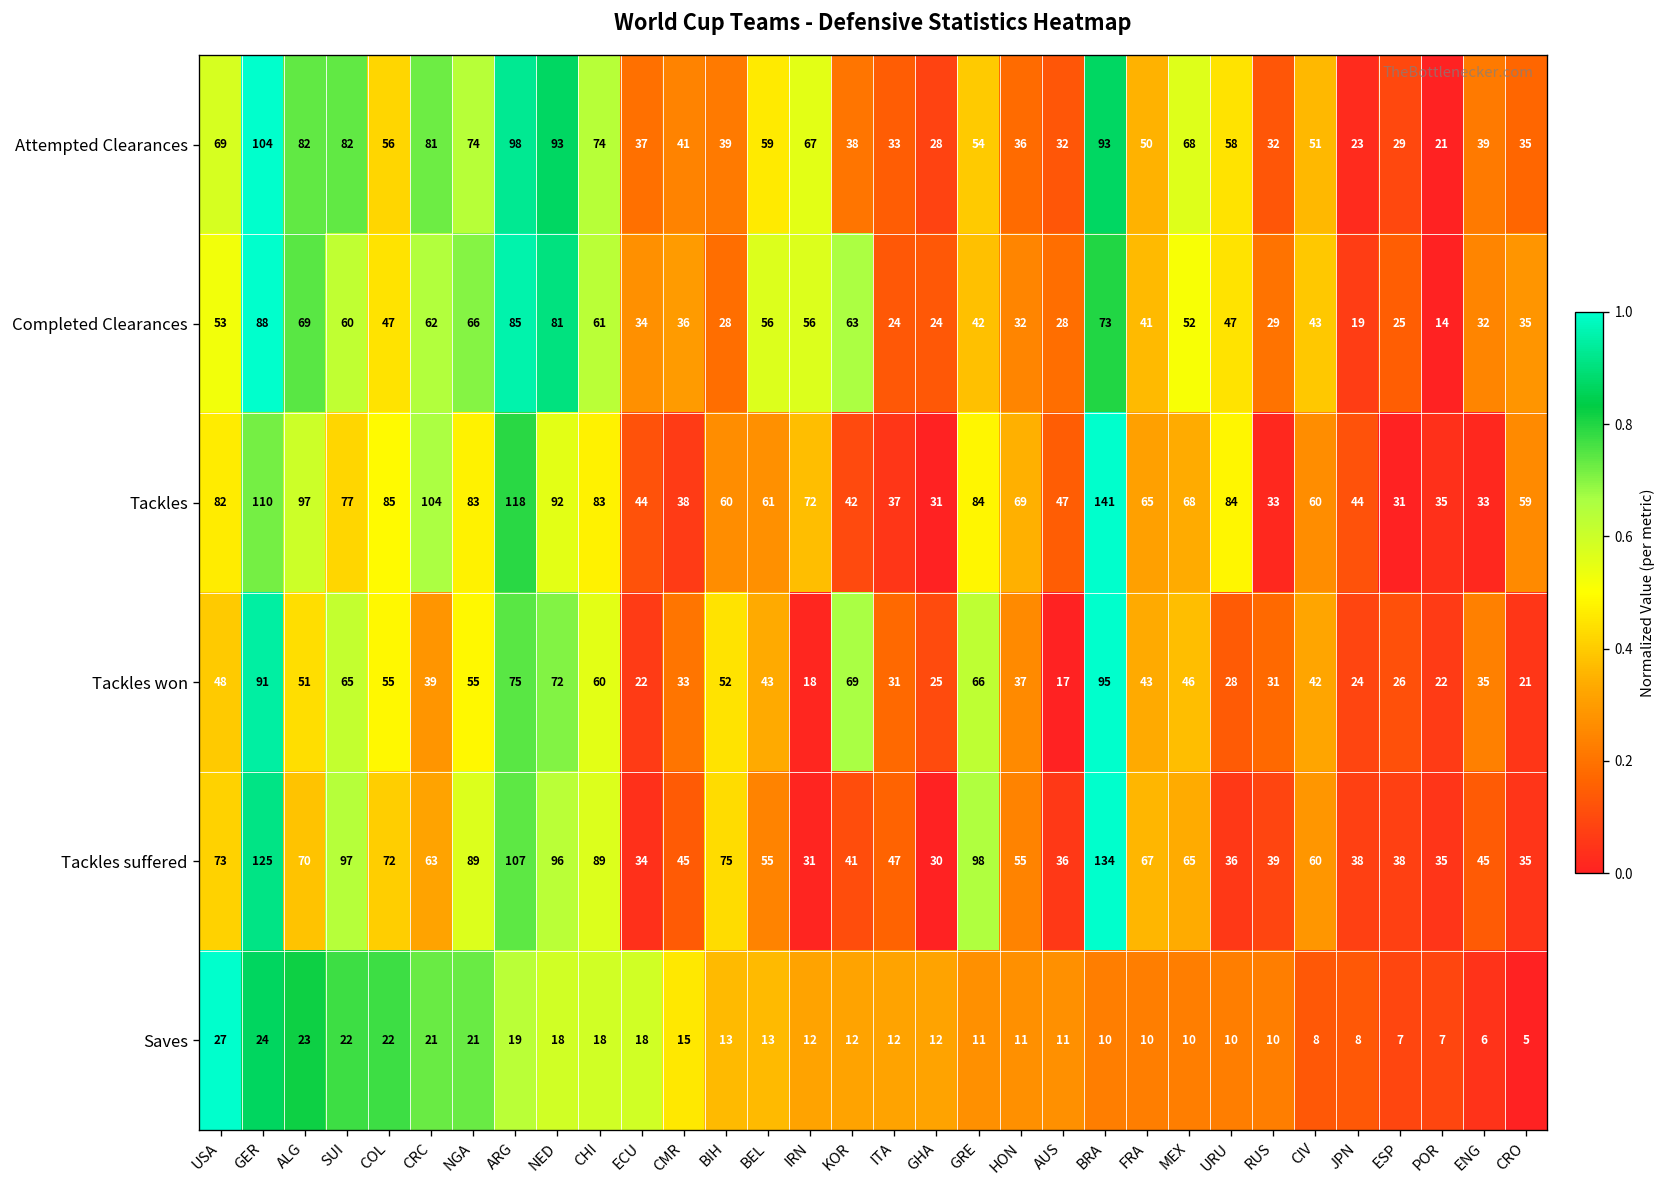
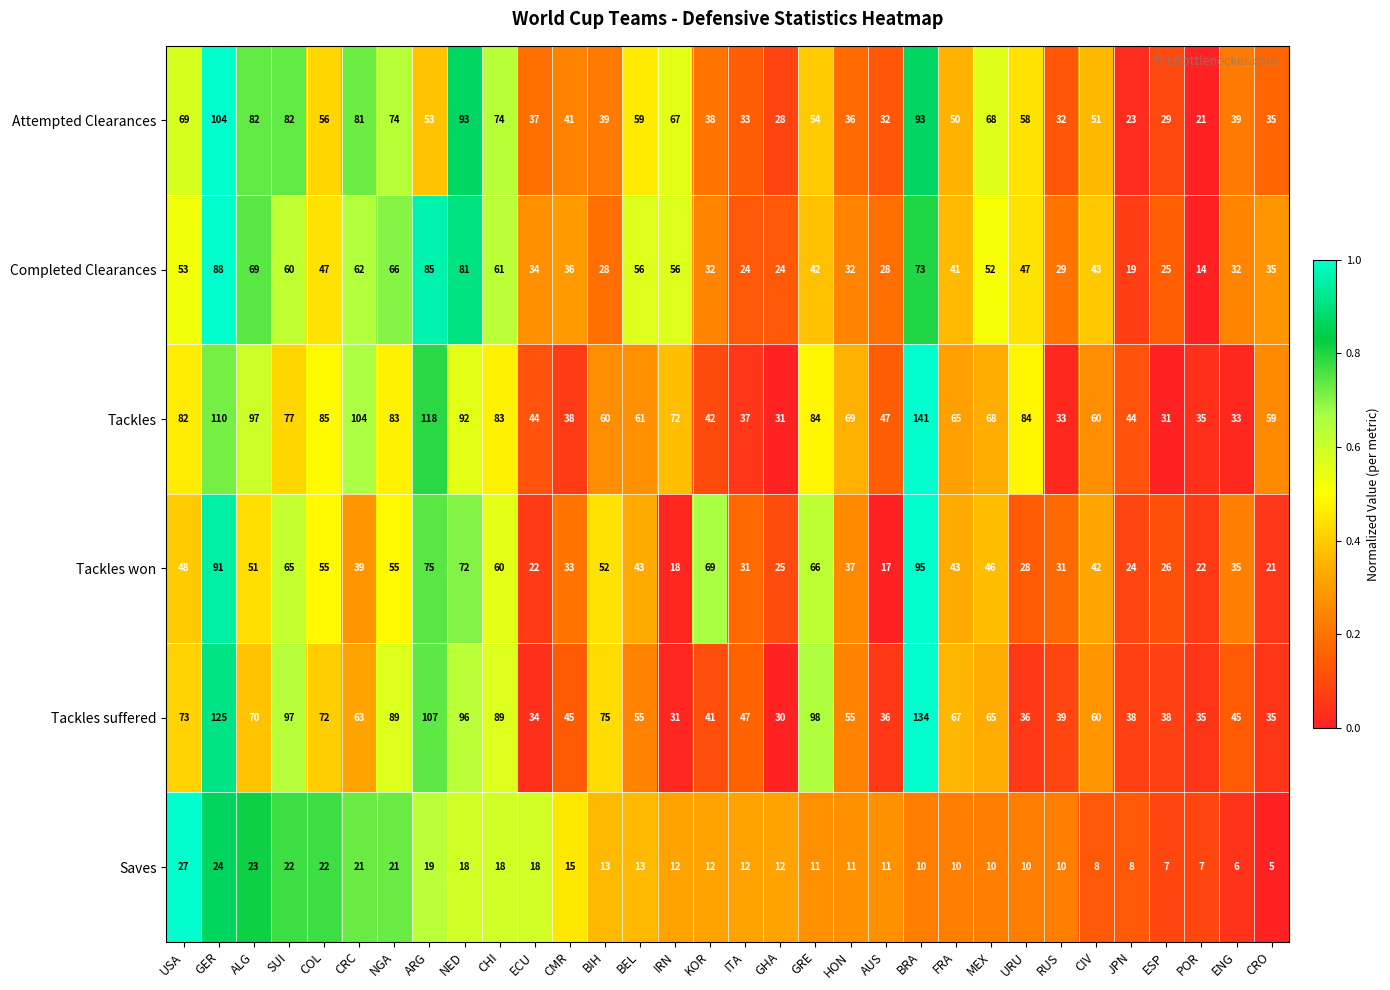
  {
    "Attempted Clearances": {
      "USA": 69,
      "GER": 104,
      "ALG": 82,
      "SUI": 82,
      "COL": 56,
      "CRC": 81,
      "NGA": 74,
-     "ARG": 98,
+     "ARG": 53,
      "NED": 93,
      "CHI": 74,
      "ECU": 37,
      "CMR": 41,
      "BIH": 39,
      "BEL": 59,
      "IRN": 67,
      "KOR": 38,
      "ITA": 33,
      "GHA": 28,
      "GRE": 54,
      "HON": 36,
      "AUS": 32,
      "BRA": 93,
      "FRA": 50,
      "MEX": 68,
      "URU": 58,
      "RUS": 32,
      "CIV": 51,
      "JPN": 23,
      "ESP": 29,
      "ENG": 39,
      "CRO": 35
    },
    "Completed Clearances": {
      "USA": 53,
      "GER": 88,
      "ALG": 69,
      "SUI": 60,
      "COL": 47,
      "CRC": 62,
      "NGA": 66,
      "ARG": 85,
      "NED": 81,
      "CHI": 61,
      "ECU": 34,
      "CMR": 36,
      "BIH": 28,
      "BEL": 56,
      "IRN": 56,
-     "KOR": 63,
+     "KOR": 32,
      "ITA": 24,
      "GHA": 24,
      "GRE": 42,
      "HON": 32,
      "AUS": 28,
      "BRA": 73,
      "FRA": 41,
      "MEX": 52,
      "URU": 47,
      "RUS": 29,
      "CIV": 43,
      "JPN": 19,
      "ESP": 25,
      "POR": 14,
      "ENG": 32,
      "CRO": 35
    },
    "Tackles": {
      "USA": 82,
      "GER": 110,
      "ALG": 97,
      "SUI": 77,
      "COL": 85,
      "CRC": 104,
      "NGA": 83,
      "ARG": 118,
      "NED": 92,
      "CHI": 83,
      "ECU": 44,
      "CMR": 38,
      "BIH": 60,
      "BEL": 61,
      "IRN": 72,
      "KOR": 42,
      "ITA": 37,
      "GHA": 31,
      "GRE": 84,
      "HON": 69,
      "AUS": 47,
      "BRA": 141,
      "FRA": 65,
      "MEX": 68,
      "URU": 84,
      "RUS": 33,
      "CIV": 60,
      "JPN": 44,
      "ESP": 31,
      "POR": 35,
      "ENG": 33,
      "CRO": 59
    },
    "Tackles won": {
      "USA": 48,
      "GER": 91,
      "ALG": 51,
      "SUI": 65,
      "COL": 55,
      "CRC": 39,
      "NGA": 55,
      "ARG": 75,
      "NED": 72,
      "CHI": 60,
      "ECU": 22,
      "CMR": 33,
      "BIH": 52,
      "BEL": 43,
      "IRN": 18,
      "KOR": 69,
      "ITA": 31,
      "GHA": 25,
      "GRE": 66,
      "HON": 37,
      "AUS": 17,
      "BRA": 95,
      "FRA": 43,
      "MEX": 46,
      "URU": 28,
      "RUS": 31,
      "CIV": 42,
      "JPN": 24,
      "ESP": 26,
      "POR": 22,
      "ENG": 35,
      "CRO": 21
    },
    "Tackles suffered": {
      "USA": 73,
      "GER": 125,
      "ALG": 70,
      "SUI": 97,
      "COL": 72,
      "CRC": 63,
      "NGA": 89,
      "ARG": 107,
      "NED": 96,
      "CHI": 89,
      "ECU": 34,
      "CMR": 45,
      "BIH": 75,
      "BEL": 55,
      "IRN": 31,
      "KOR": 41,
      "ITA": 47,
      "GHA": 30,
      "GRE": 98,
      "HON": 55,
      "AUS": 36,
      "BRA": 134,
      "FRA": 67,
      "MEX": 65,
      "URU": 36,
      "RUS": 39,
      "CIV": 60,
      "JPN": 38,
      "ESP": 38,
      "POR": 35,
      "ENG": 45,
      "CRO": 35
    },
    "Saves": {
      "USA": 27,
      "GER": 24,
      "ALG": 23,
      "SUI": 22,
      "COL": 22,
      "CRC": 21,
      "NGA": 21,
      "ARG": 19,
      "NED": 18,
      "CHI": 18,
      "ECU": 18,
      "CMR": 15,
      "BIH": 13,
      "BEL": 13,
      "IRN": 12,
      "KOR": 12,
      "ITA": 12,
      "GHA": 12,
      "GRE": 11,
      "HON": 11,
      "AUS": 11,
      "BRA": 10,
      "FRA": 10,
      "MEX": 10,
      "URU": 10,
      "RUS": 10,
      "CIV": 8,
      "JPN": 8,
      "ESP": 7,
      "POR": 7,
      "ENG": 6,
      "CRO": 5
    }
  }
